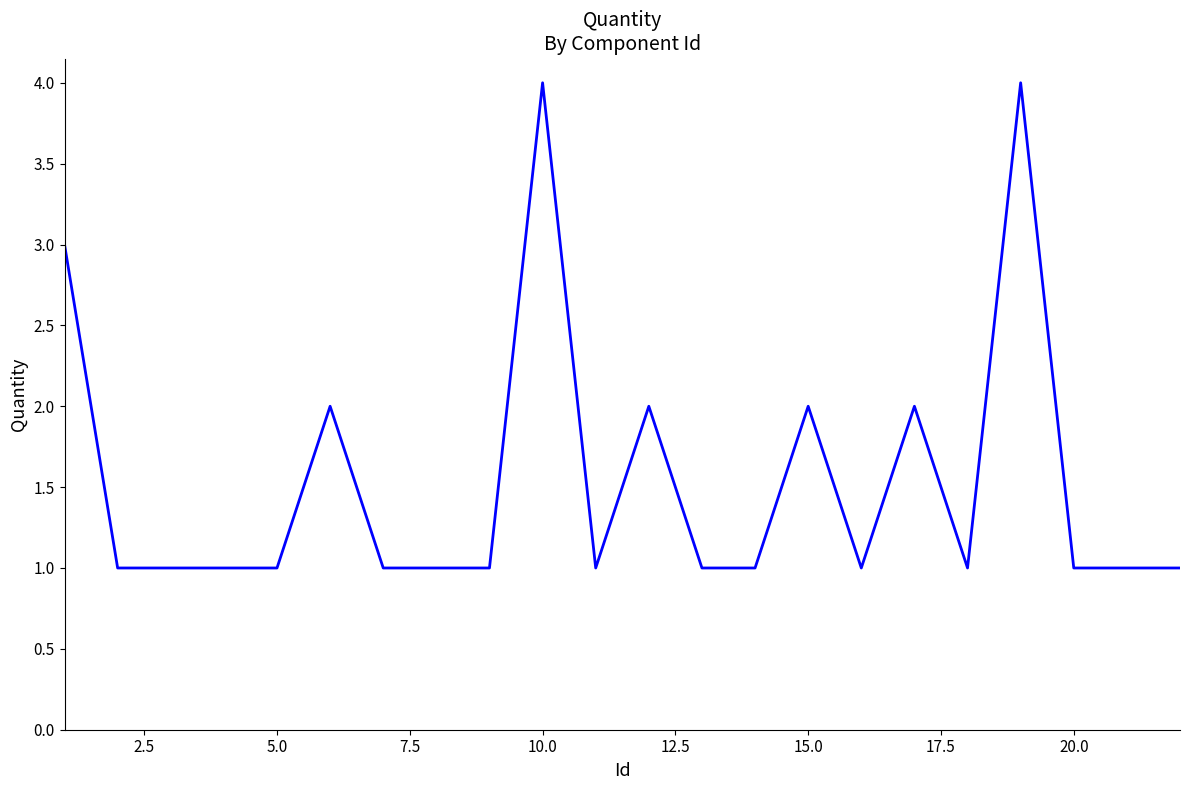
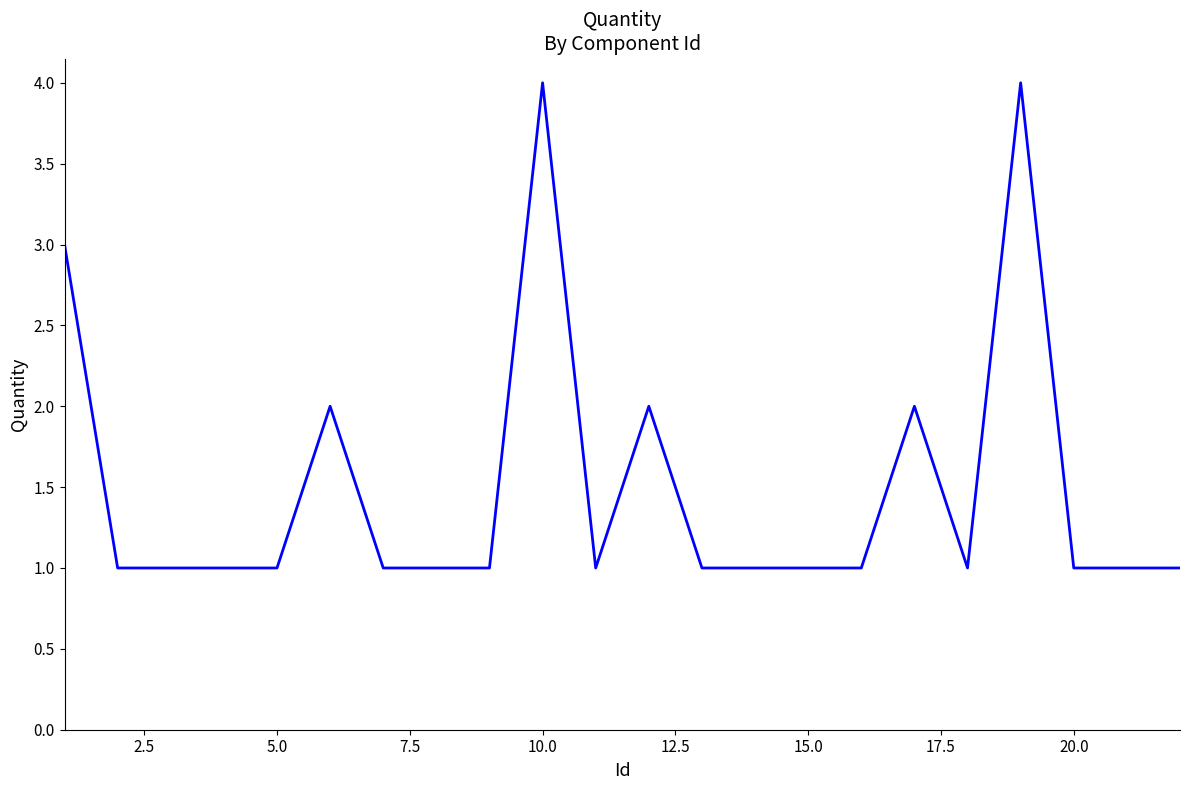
  {
    "5.0": 1,
    "10.0": 4,
-   "15.0": 2,
+   "15.0": 1,
    "20.0": 1
  }
